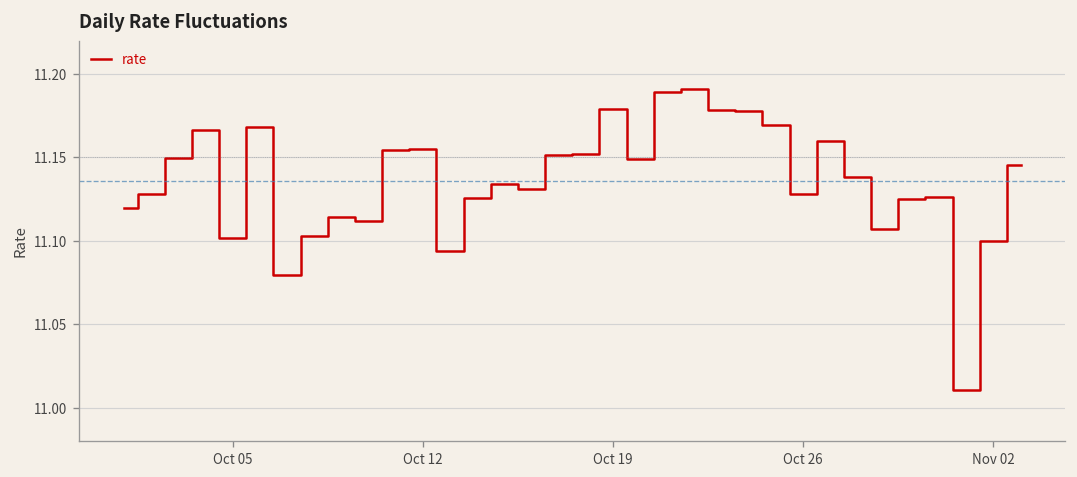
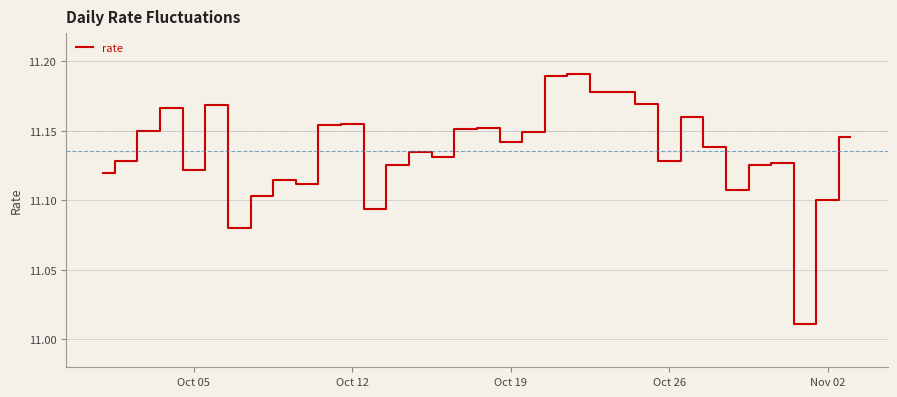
  {
-   "Oct 05": 11.102,
+   "Oct 05": 11.122,
    "Oct 12": 11.155,
-   "Oct 19": 11.179,
+   "Oct 19": 11.142,
    "Oct 26": 11.128,
    "Nov 02": 11.100
  }
